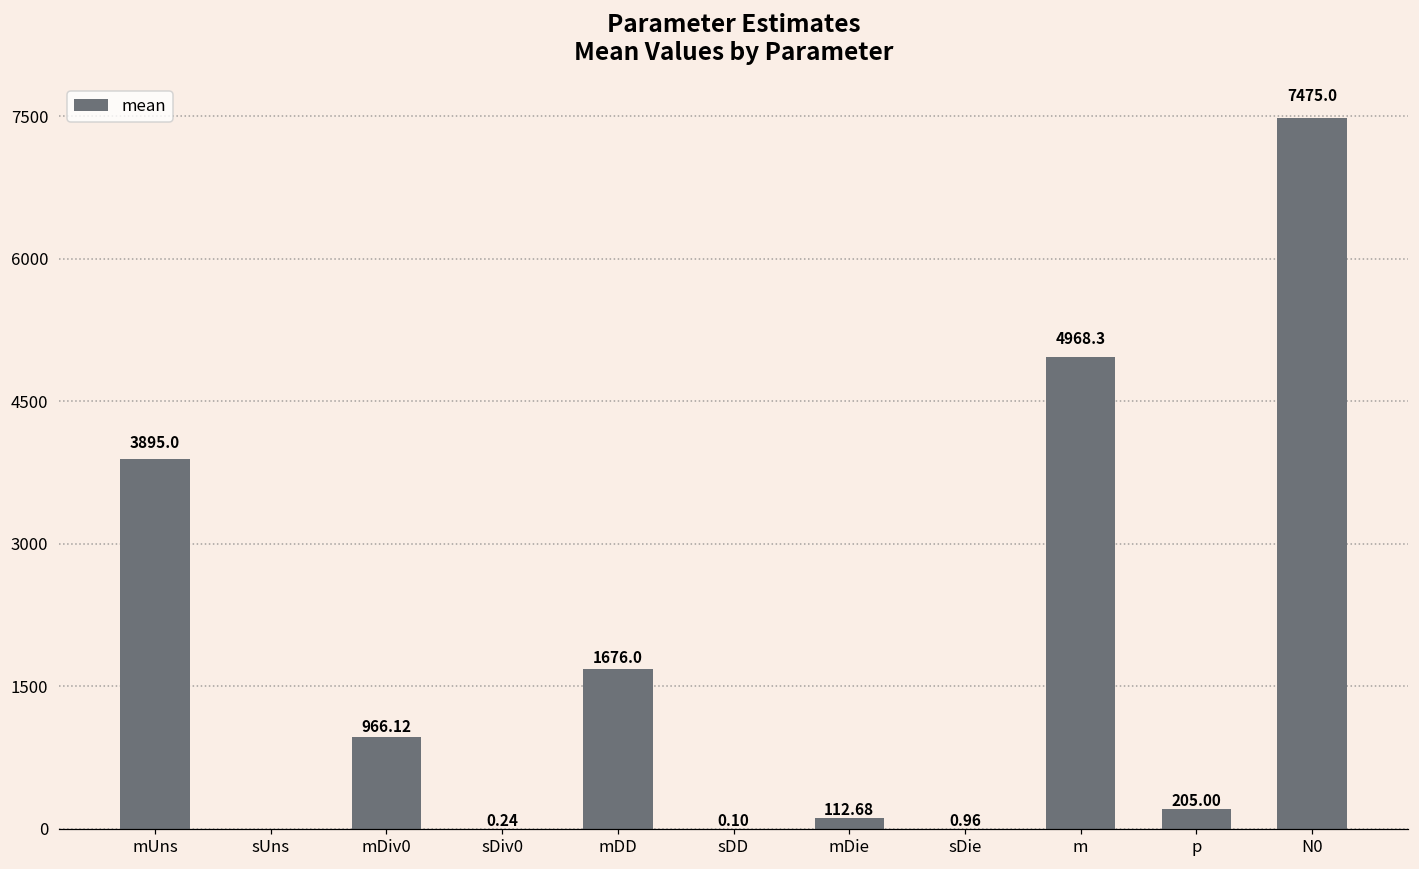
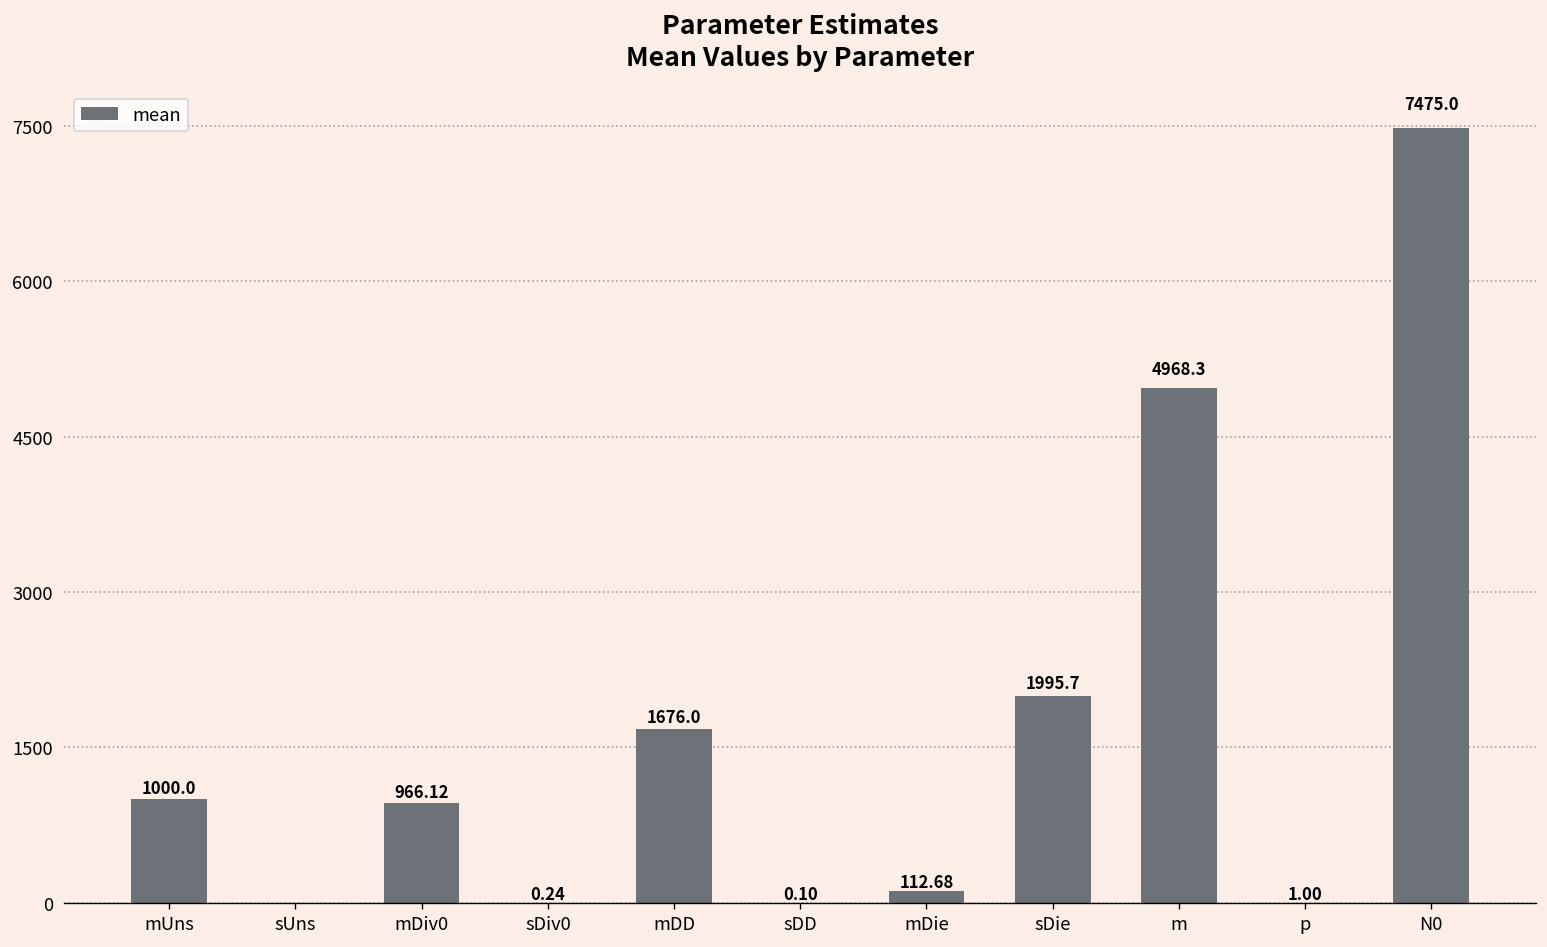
  {
-   "mUns": 3895.0,
+   "mUns": 1000.0,
    "mDiv0": 966.12,
    "sDiv0": 0.24,
    "mDD": 1676.0,
    "sDD": 0.10,
    "mDie": 112.68,
-   "sDie": 0.96,
+   "sDie": 1995.7,
    "m": 4968.3,
-   "p": 205.00,
+   "p": 1.00,
    "N0": 7475.0
  }
